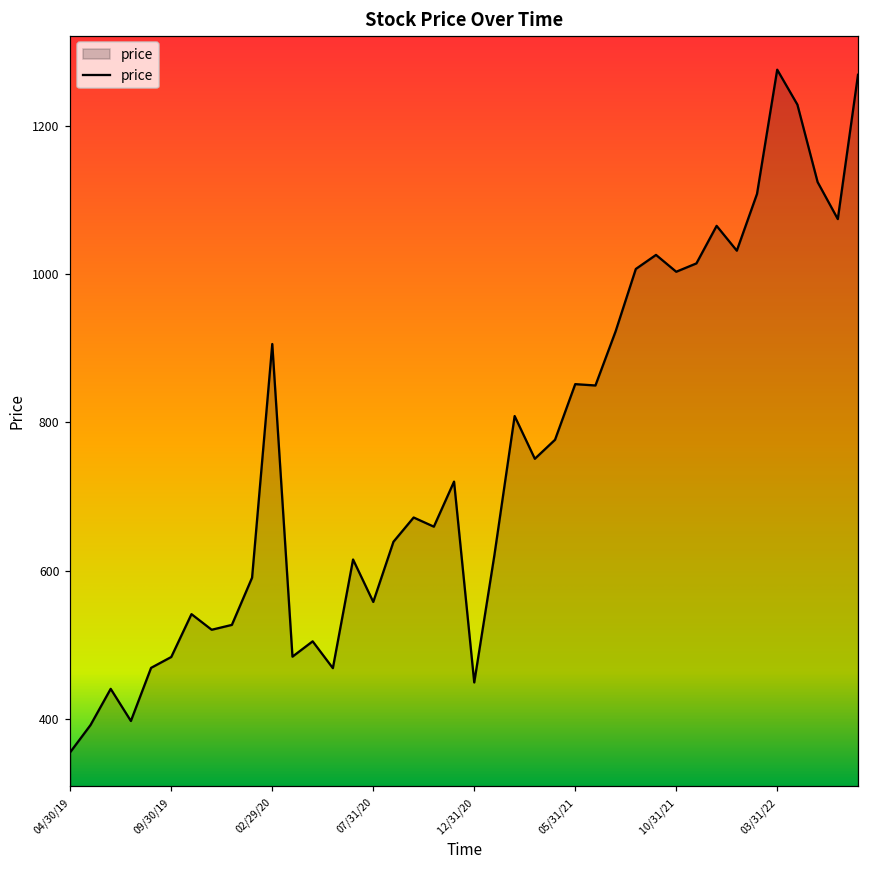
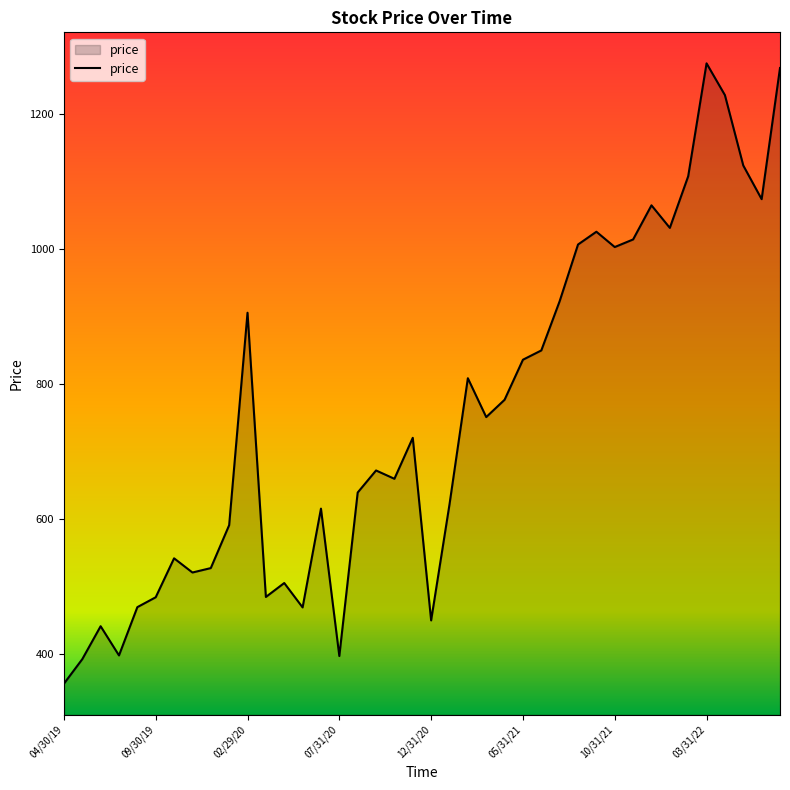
  {
    "04/30/19": 360,
    "09/30/19": 480,
    "02/29/20": 910,
-   "07/31/20": 560,
+   "07/31/20": 400,
    "12/31/20": 450,
-   "05/31/21": 850,
+   "05/31/21": 840,
    "10/31/21": 1000,
    "03/31/22": 1280
  }
